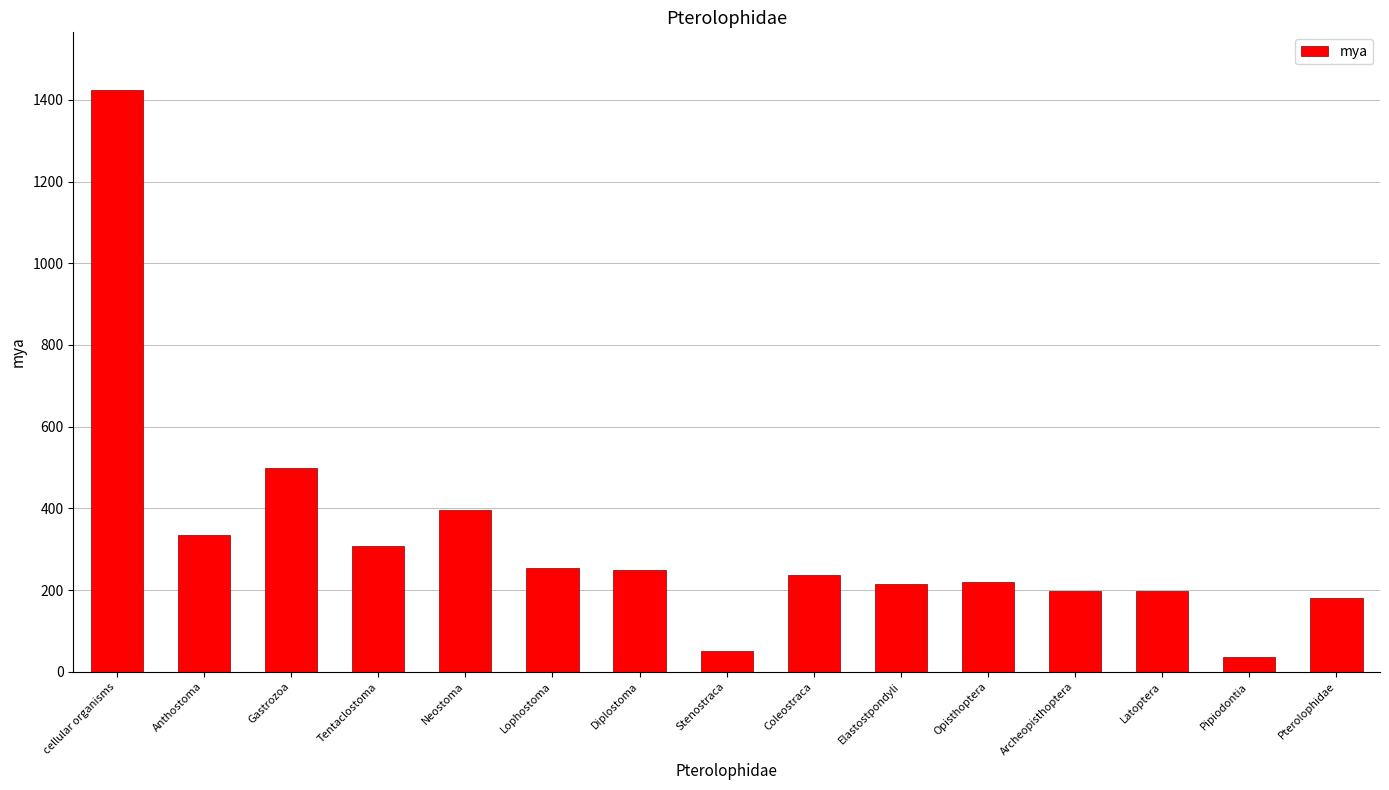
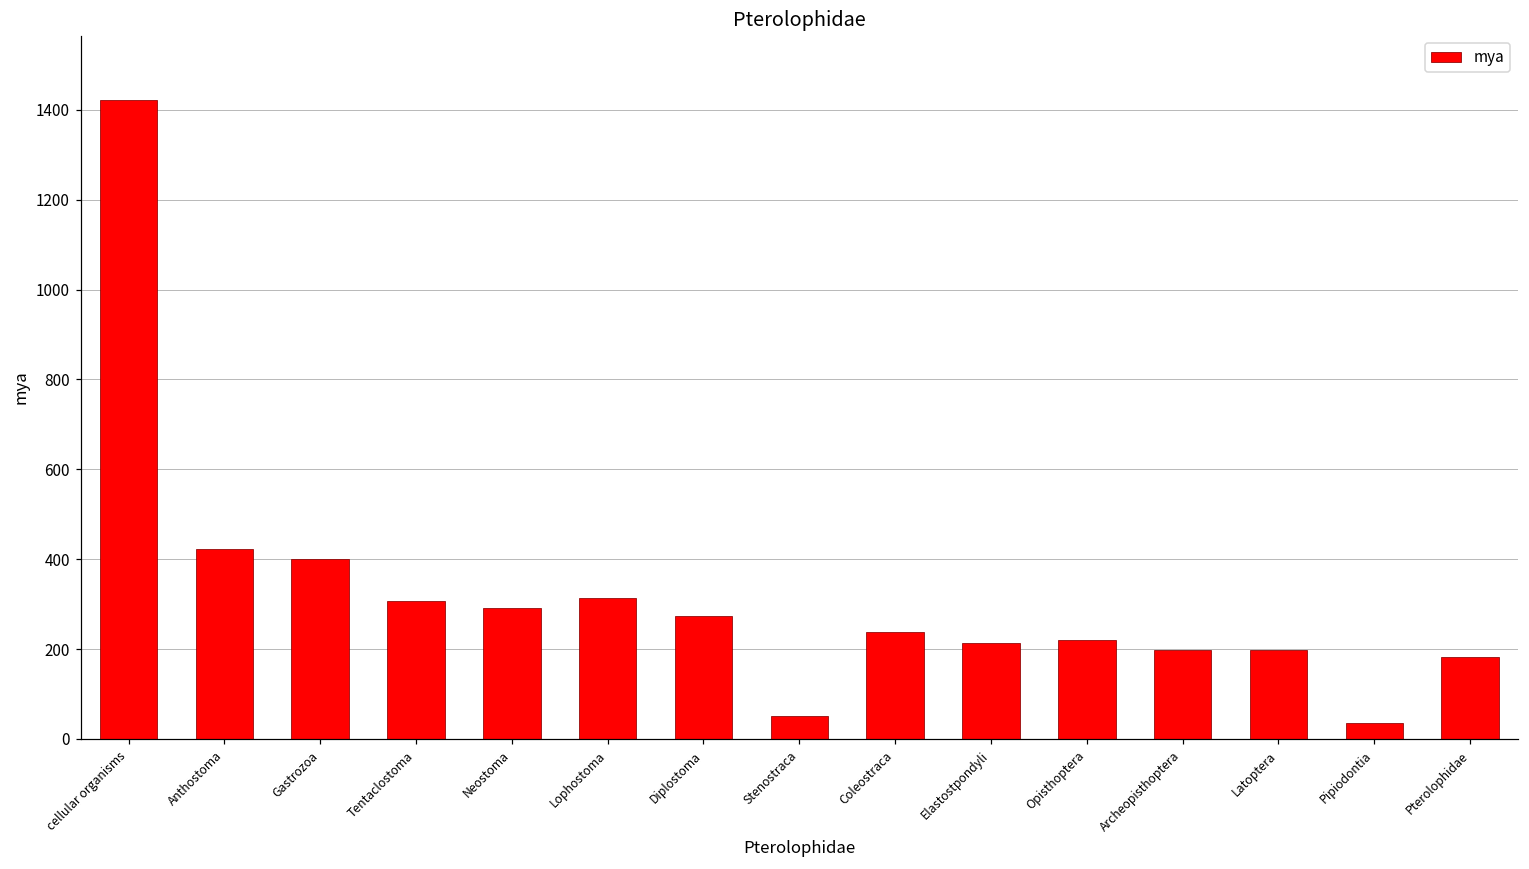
  {
    "cellular organisms": 1420,
-   "Anthostoma": 330,
-   "Gastrozoa": 500,
+   "Anthostoma": 420,
+   "Gastrozoa": 400,
    "Tentaclostoma": 310,
-   "Neostoma": 400,
-   "Lophostoma": 250,
-   "Diplostoma": 250,
+   "Neostoma": 290,
+   "Lophostoma": 310,
+   "Diplostoma": 270,
    "Stenostraca": 50,
    "Coleostraca": 240,
    "Elastostpondyli": 210,
    "Opisthoptera": 220,
    "Archeopisthoptera": 200,
    "Latoptera": 200,
    "Pipiodontia": 40,
    "Pterolophidae": 180
  }
